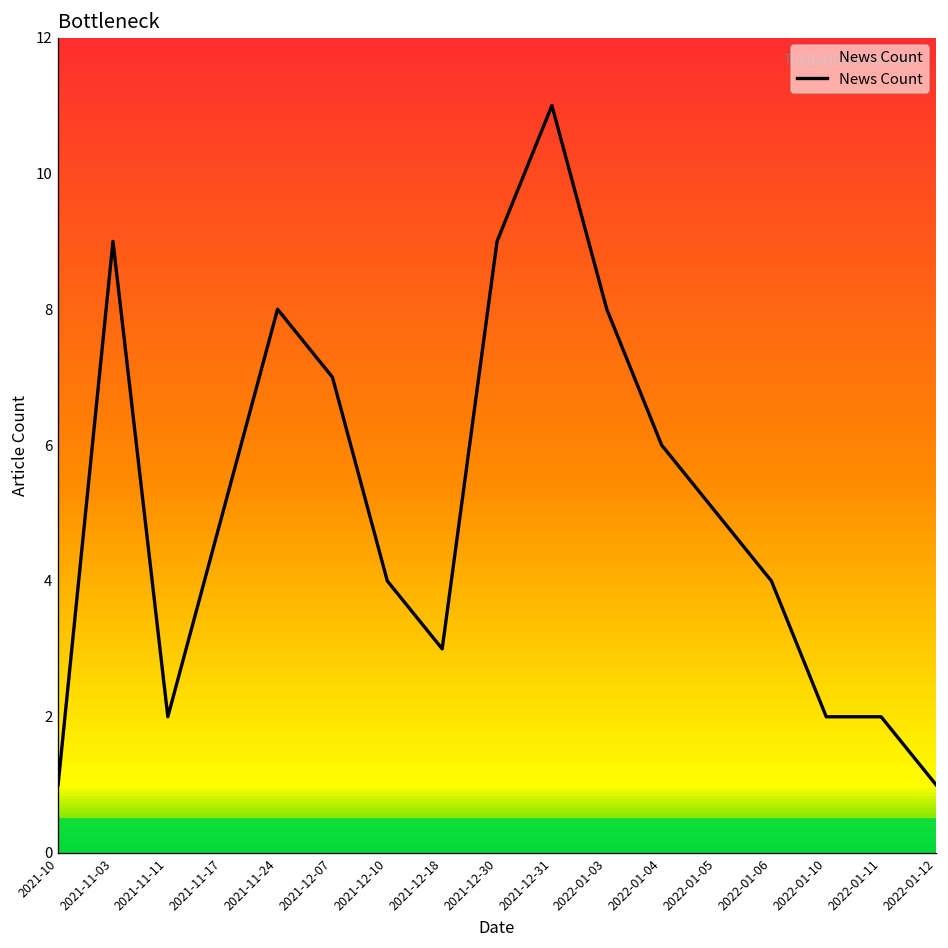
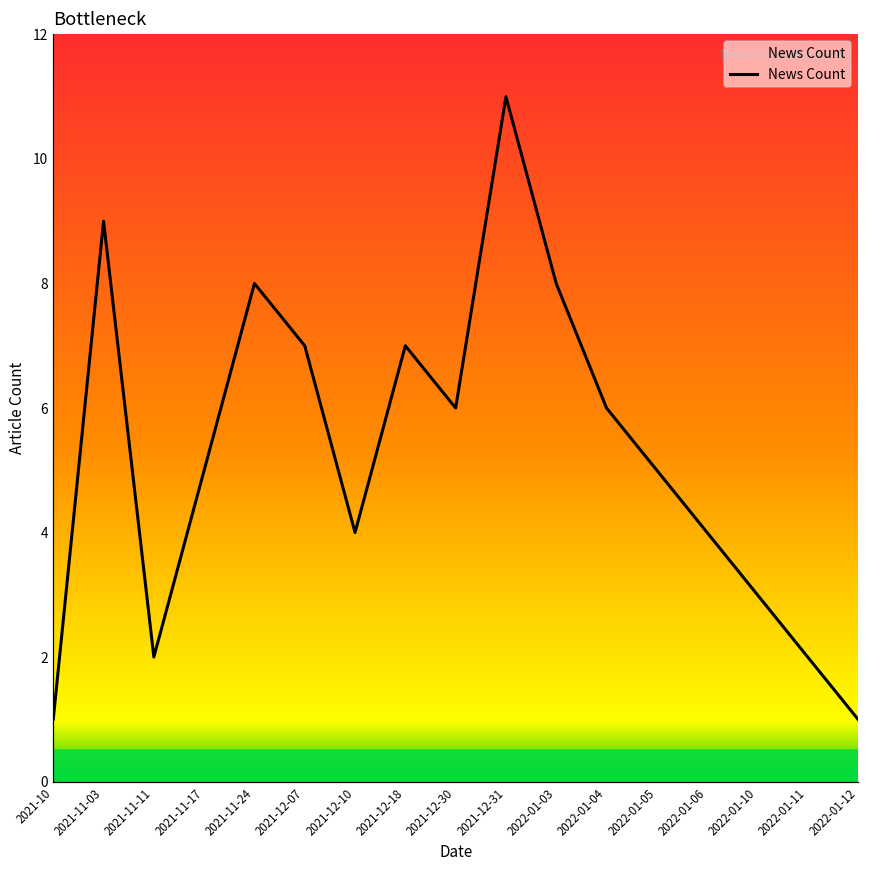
  {
    "2021-10": 1,
    "2021-11-03": 9,
    "2021-11-11": 2,
    "2021-11-17": 5,
    "2021-11-24": 8,
    "2021-12-07": 7,
    "2021-12-10": 4,
-   "2021-12-18": 3,
-   "2021-12-30": 9,
+   "2021-12-18": 7,
+   "2021-12-30": 6,
    "2021-12-31": 11,
    "2022-01-03": 8,
    "2022-01-04": 6,
    "2022-01-05": 5,
    "2022-01-06": 4,
-   "2022-01-10": 2,
+   "2022-01-10": 3,
    "2022-01-11": 2,
    "2022-01-12": 1
  }
